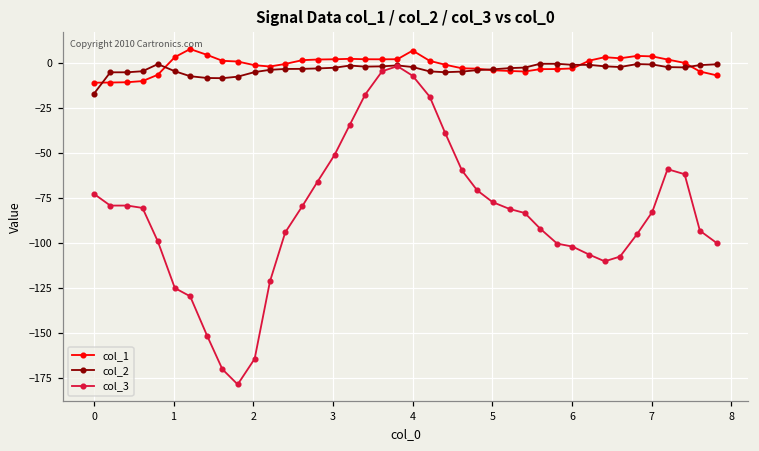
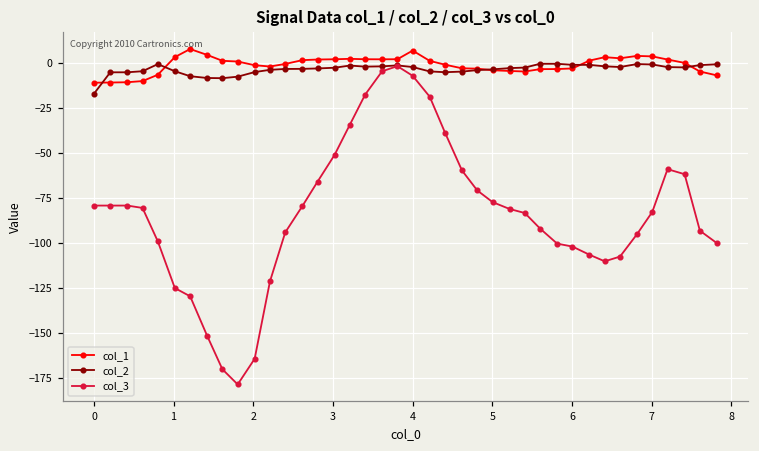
  {
    "col_1": {
      "0": -11,
      "4": 7
    },
    "col_2": {
      "0": -17,
      "4": -2
    },
    "col_3": {
-     "0": -73,
+     "0": -79,
      "4": -7
    }
  }
